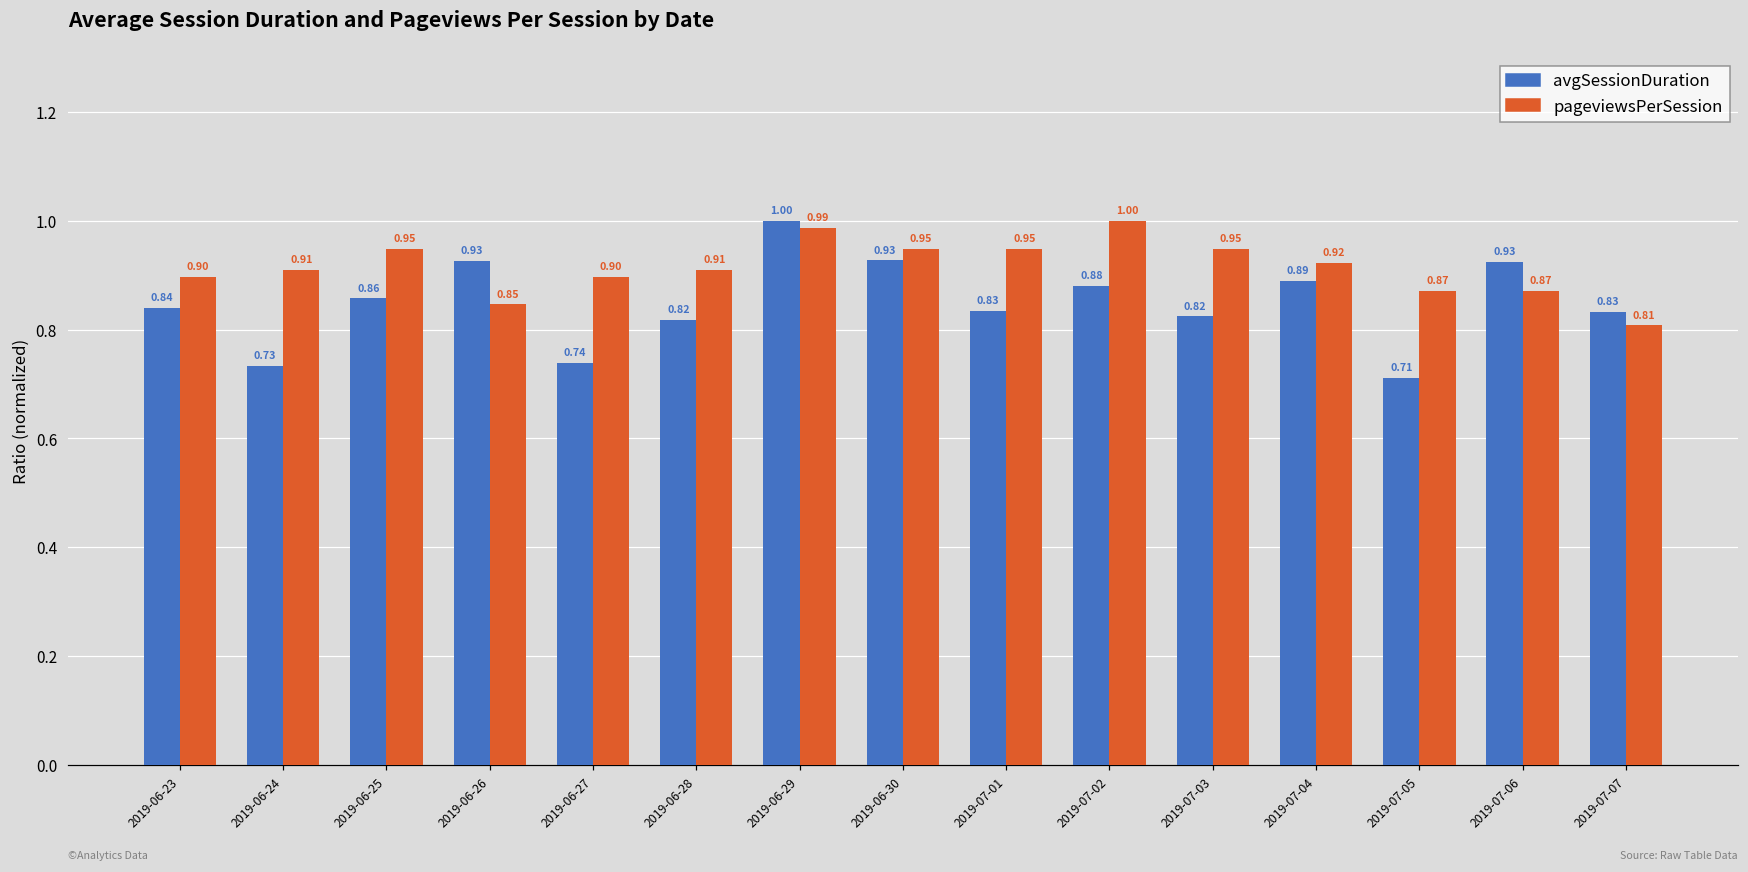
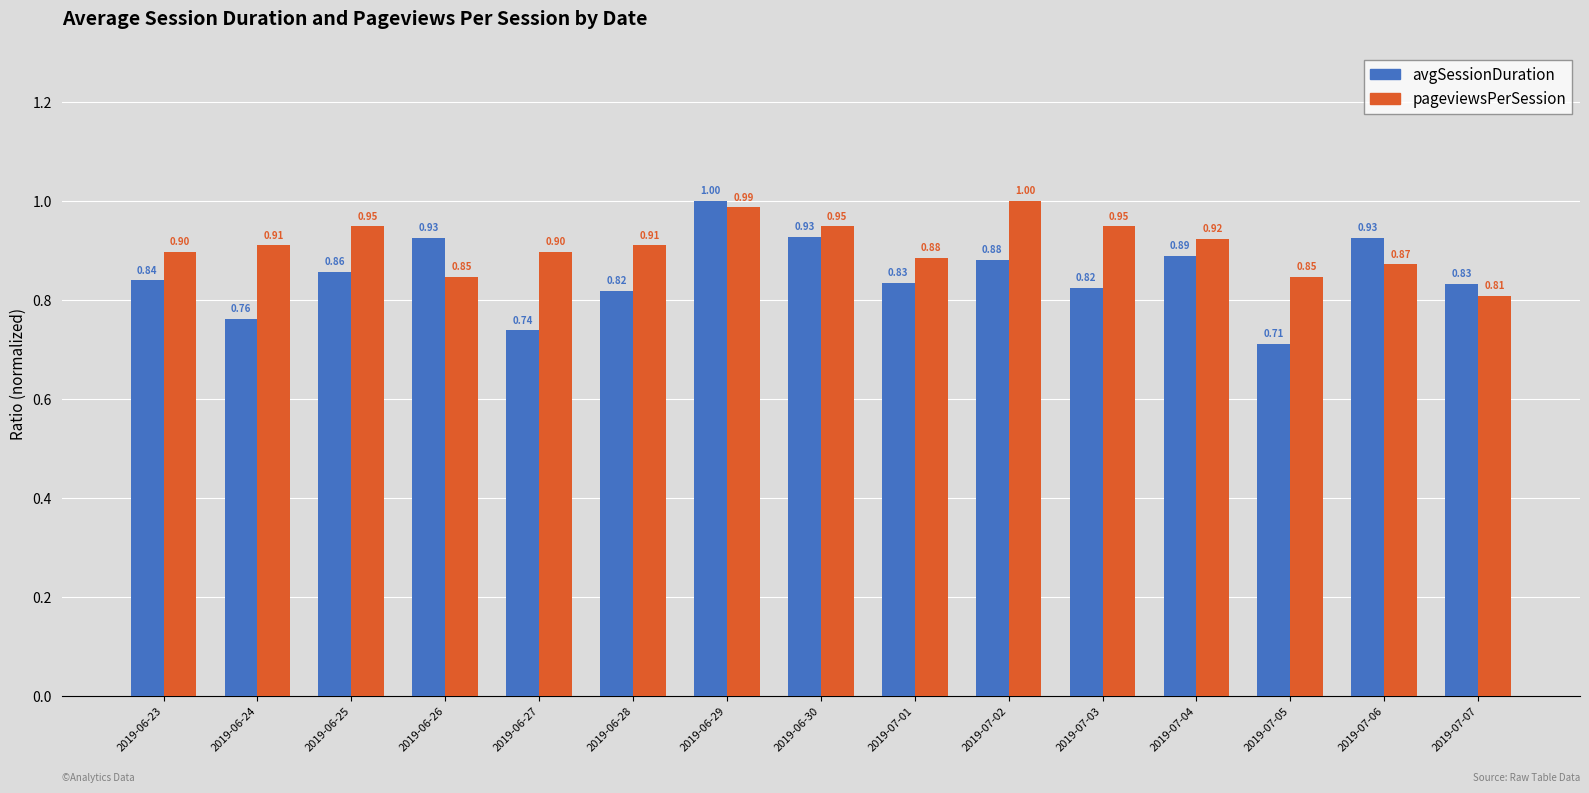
  {
    "avgSessionDuration": {
      "2019-06-23": 0.84,
-     "2019-06-24": 0.73,
+     "2019-06-24": 0.76,
      "2019-06-25": 0.86,
      "2019-06-26": 0.93,
      "2019-06-27": 0.74,
      "2019-06-28": 0.82,
      "2019-06-29": 1.00,
      "2019-06-30": 0.93,
      "2019-07-01": 0.83,
      "2019-07-02": 0.88,
      "2019-07-03": 0.82,
      "2019-07-04": 0.89,
      "2019-07-05": 0.71,
      "2019-07-06": 0.93,
      "2019-07-07": 0.83
    },
    "pageviewsPerSession": {
      "2019-06-23": 0.90,
      "2019-06-24": 0.91,
      "2019-06-25": 0.95,
      "2019-06-26": 0.85,
      "2019-06-27": 0.90,
      "2019-06-28": 0.91,
      "2019-06-29": 0.99,
      "2019-06-30": 0.95,
-     "2019-07-01": 0.95,
+     "2019-07-01": 0.88,
      "2019-07-02": 1.00,
      "2019-07-03": 0.95,
      "2019-07-04": 0.92,
-     "2019-07-05": 0.87,
+     "2019-07-05": 0.85,
      "2019-07-06": 0.87,
      "2019-07-07": 0.81
    }
  }
